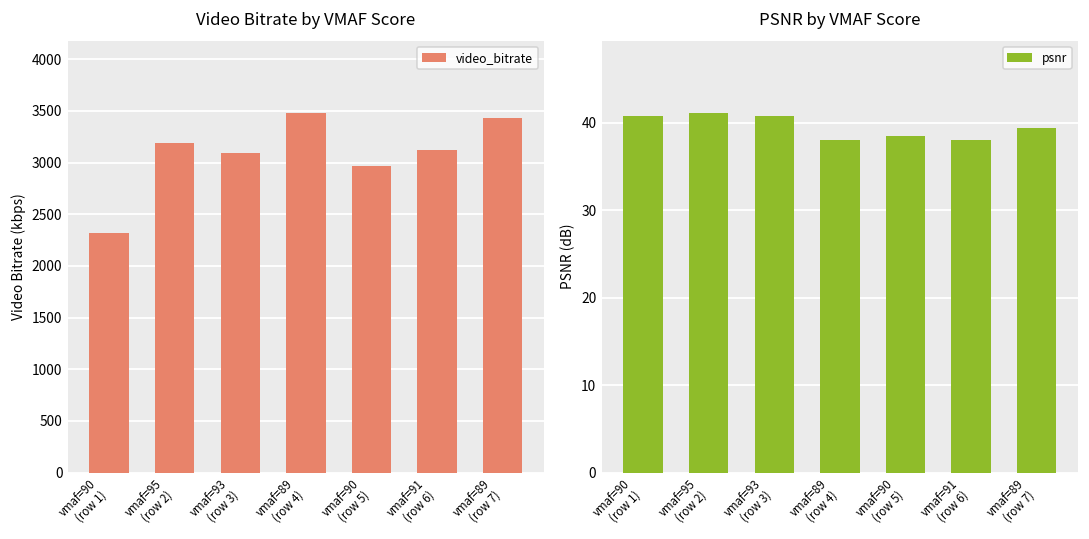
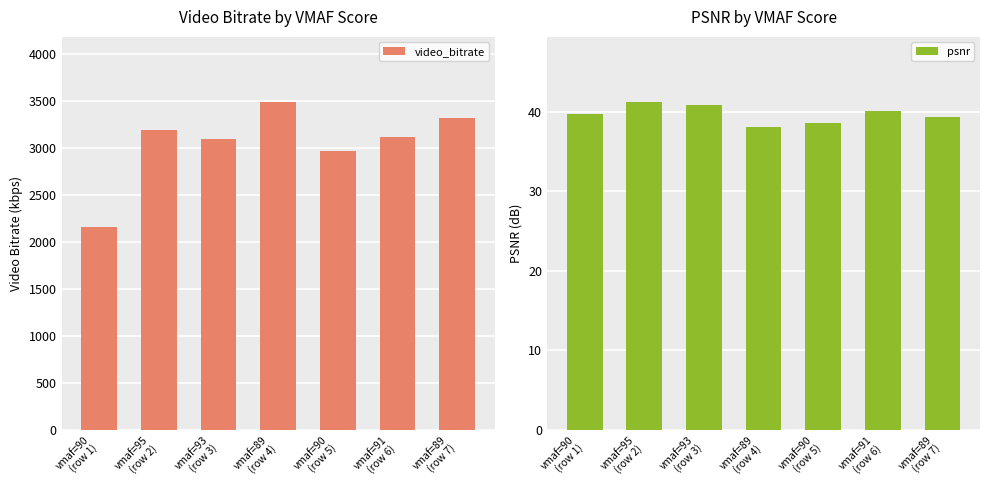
  {
    "Video Bitrate by VMAF Score": {
-     "vmaf=90 (row 1)": 2300,
+     "vmaf=90 (row 1)": 2200,
      "vmaf=95 (row 2)": 3200,
      "vmaf=93 (row 3)": 3100,
      "vmaf=89 (row 4)": 3500,
      "vmaf=90 (row 5)": 3000,
      "vmaf=91 (row 6)": 3100,
-     "vmaf=89 (row 7)": 3400
+     "vmaf=89 (row 7)": 3300
    },
    "PSNR by VMAF Score": {
-     "vmaf=90 (row 1)": 41,
+     "vmaf=90 (row 1)": 40,
      "vmaf=95 (row 2)": 41,
      "vmaf=93 (row 3)": 41,
      "vmaf=89 (row 4)": 38,
      "vmaf=90 (row 5)": 39,
-     "vmaf=91 (row 6)": 38,
+     "vmaf=91 (row 6)": 40,
      "vmaf=89 (row 7)": 39
    }
  }
